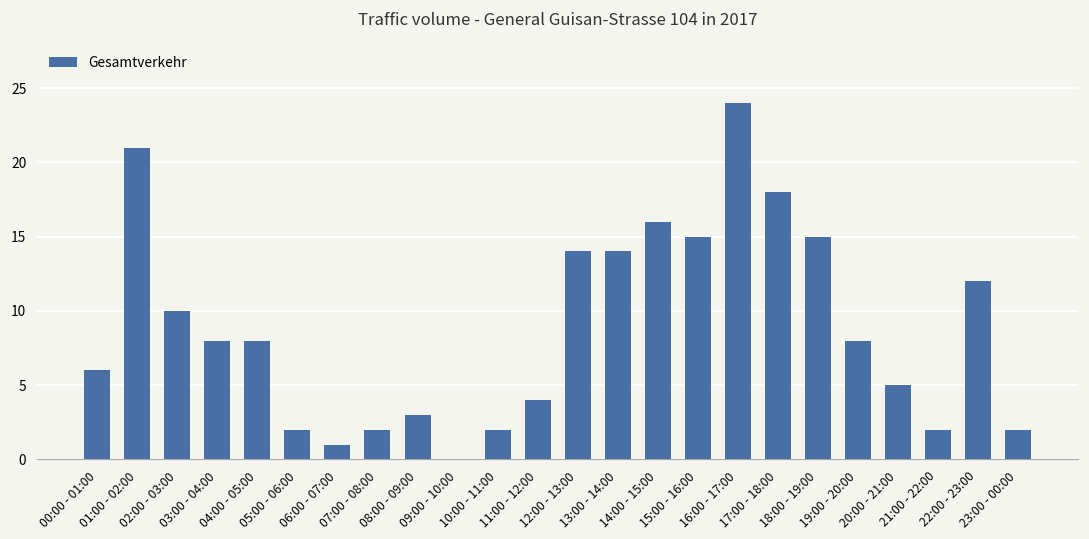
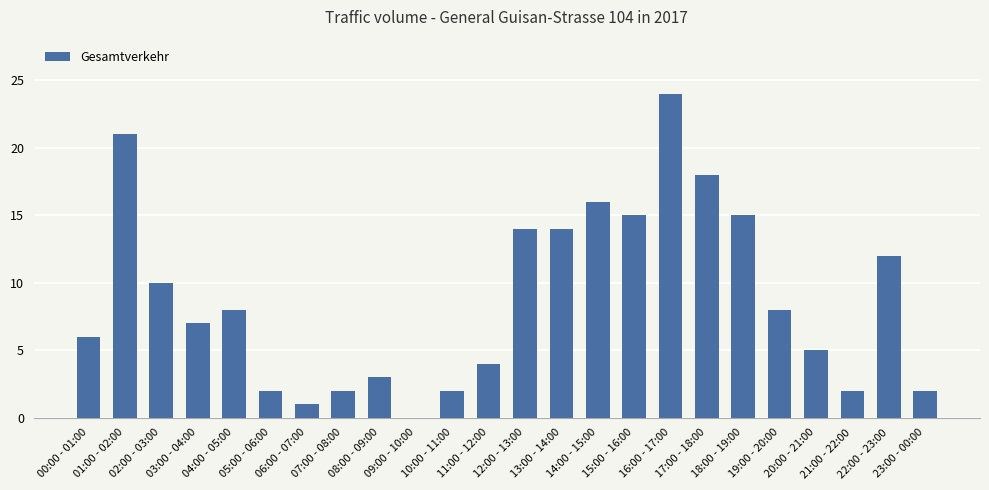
  {
    "00:00 - 01:00": 6,
    "01:00 - 02:00": 21,
    "02:00 - 03:00": 10,
-   "03:00 - 04:00": 8,
+   "03:00 - 04:00": 7,
    "04:00 - 05:00": 8,
    "05:00 - 06:00": 2,
    "06:00 - 07:00": 1,
    "07:00 - 08:00": 2,
    "08:00 - 09:00": 3,
    "09:00 - 10:00": 0,
    "10:00 - 11:00": 2,
    "11:00 - 12:00": 4,
    "12:00 - 13:00": 14,
    "13:00 - 14:00": 14,
    "14:00 - 15:00": 16,
    "15:00 - 16:00": 15,
    "16:00 - 17:00": 24,
    "17:00 - 18:00": 18,
    "18:00 - 19:00": 15,
    "19:00 - 20:00": 8,
    "20:00 - 21:00": 5,
    "21:00 - 22:00": 2,
    "22:00 - 23:00": 12,
    "23:00 - 00:00": 2
  }
